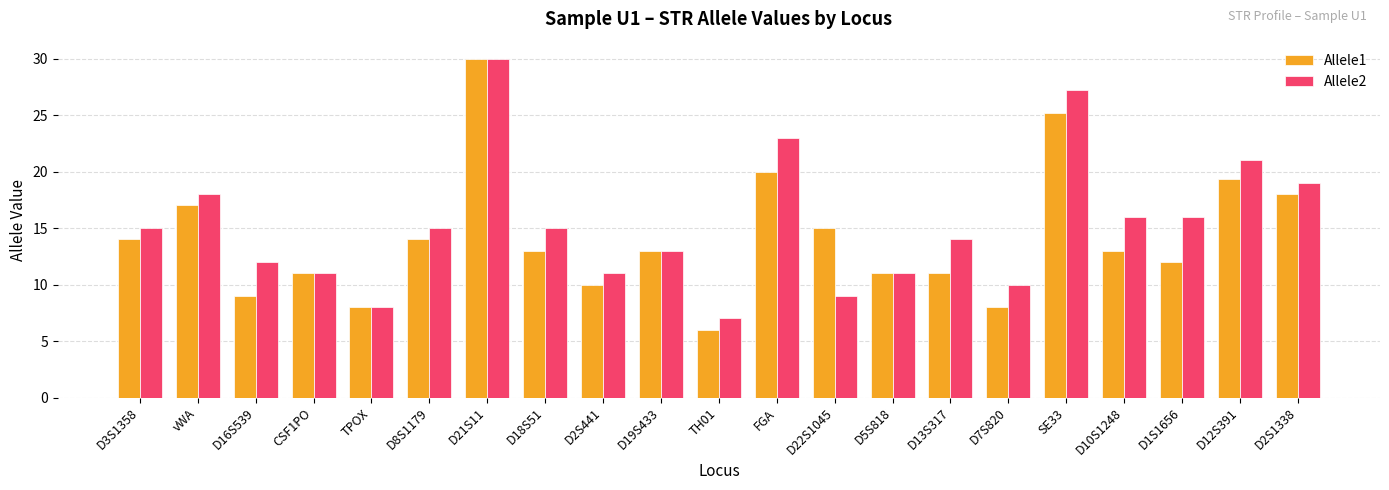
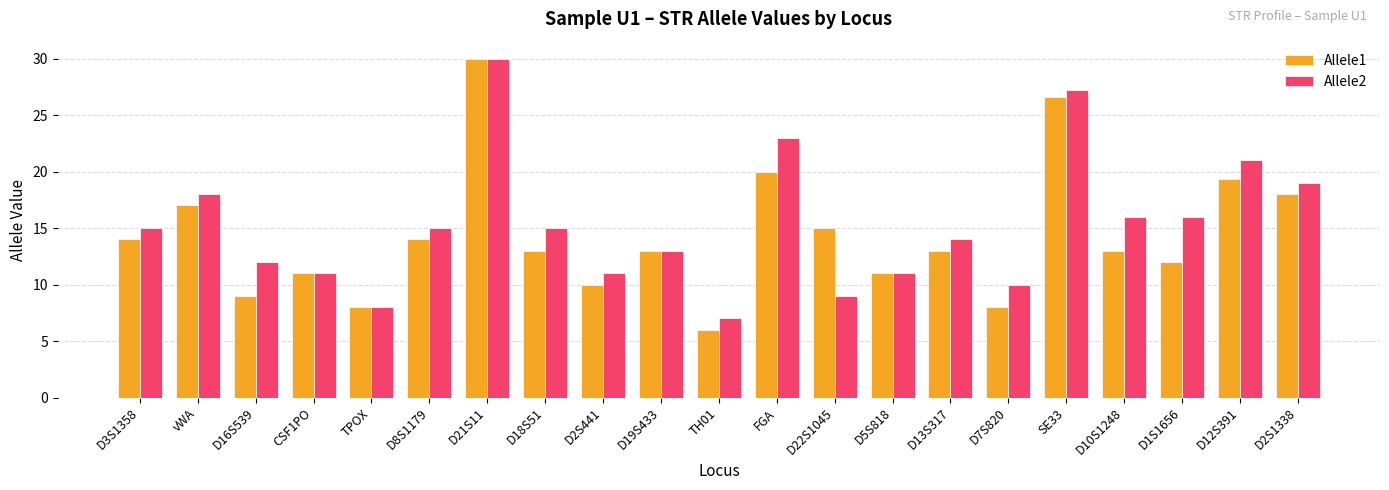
  {
    "Allele1": {
      "D3S1358": 14.0,
      "vWA": 17.0,
      "D16S539": 9.0,
      "CSF1PO": 11.0,
      "TPOX": 8.0,
      "D8S1179": 14.0,
      "D21S11": 30.0,
      "D18S51": 13.0,
      "D2S441": 10.0,
      "D19S433": 13.0,
      "TH01": 6.0,
      "FGA": 20.0,
      "D22S1045": 15.0,
      "D5S818": 11.0,
-     "D13S317": 11,
+     "D13S317": 13,
      "D7S820": 8.0,
-     "SE33": 25.2,
+     "SE33": 26.6,
      "D10S1248": 13.0,
      "D1S1656": 12.0,
      "D12S391": 19.3,
      "D2S1338": 18.0
    },
    "Allele2": {
      "D3S1358": 15.0,
      "vWA": 18.0,
      "D16S539": 12.0,
      "CSF1PO": 11.0,
      "TPOX": 8.0,
      "D8S1179": 15.0,
      "D21S11": 30.0,
      "D18S51": 15.0,
      "D2S441": 11.0,
      "D19S433": 13.0,
      "TH01": 7.0,
      "FGA": 23.0,
      "D22S1045": 9.0,
      "D5S818": 11.0,
      "D13S317": 14.0,
      "D7S820": 10.0,
      "SE33": 27.2,
      "D10S1248": 16.0,
      "D1S1656": 16.0,
      "D12S391": 21.0,
      "D2S1338": 19.0
    }
  }
